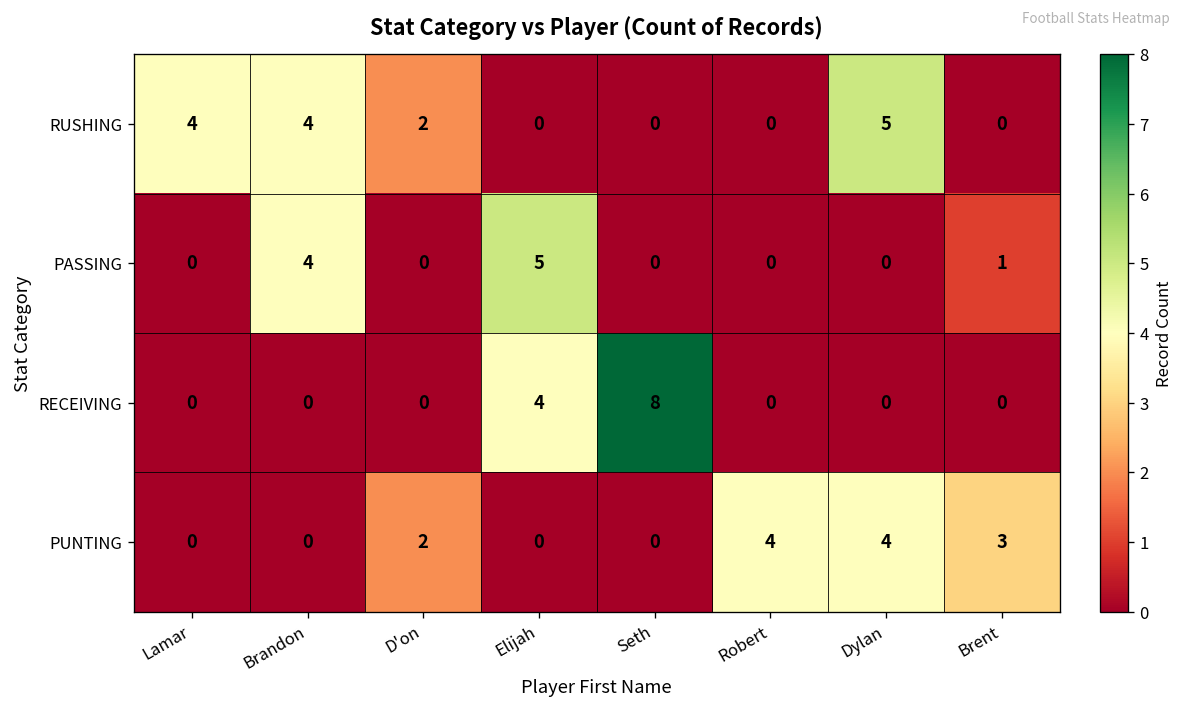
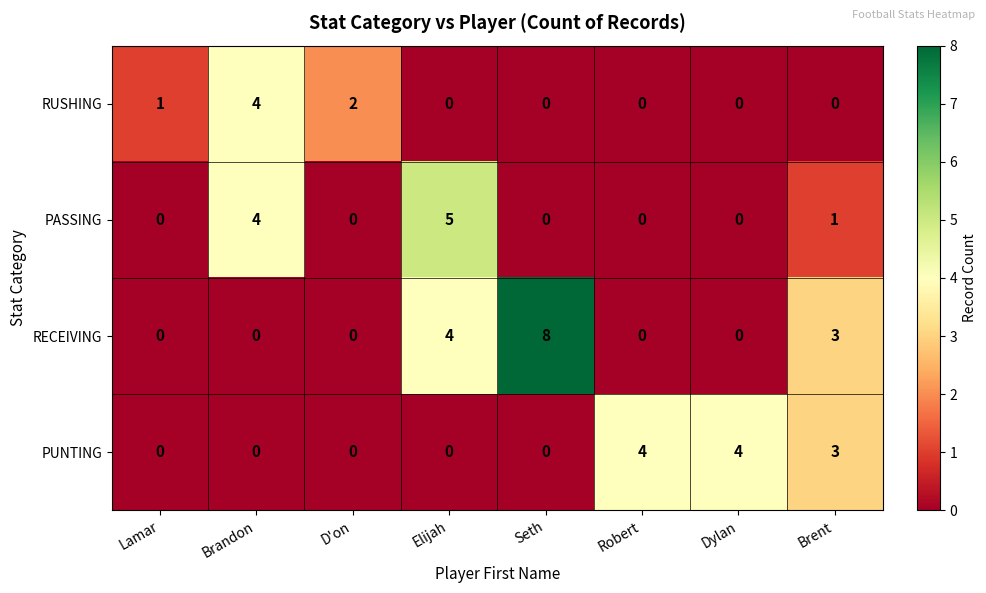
  {
    "RUSHING": {
-     "Lamar": 4,
+     "Lamar": 1,
      "Brandon": 4,
      "D'on": 2,
      "Elijah": 0,
      "Seth": 0,
      "Robert": 0,
-     "Dylan": 5,
+     "Dylan": 0,
      "Brent": 0
    },
    "PASSING": {
      "Lamar": 0,
      "Brandon": 4,
      "D'on": 0,
      "Elijah": 5,
      "Seth": 0,
      "Robert": 0,
      "Dylan": 0,
      "Brent": 1
    },
    "RECEIVING": {
      "Lamar": 0,
      "Brandon": 0,
      "D'on": 0,
      "Elijah": 4,
      "Seth": 8,
      "Robert": 0,
      "Dylan": 0,
-     "Brent": 0
+     "Brent": 3
    },
    "PUNTING": {
      "Lamar": 0,
      "Brandon": 0,
-     "D'on": 2,
+     "D'on": 0,
      "Elijah": 0,
      "Seth": 0,
      "Robert": 4,
      "Dylan": 4,
      "Brent": 3
    }
  }
